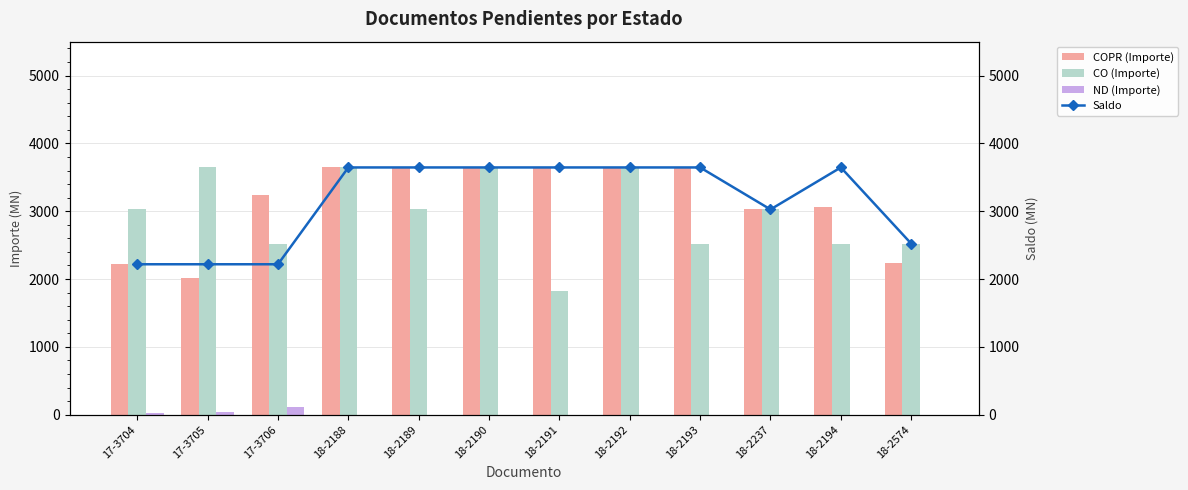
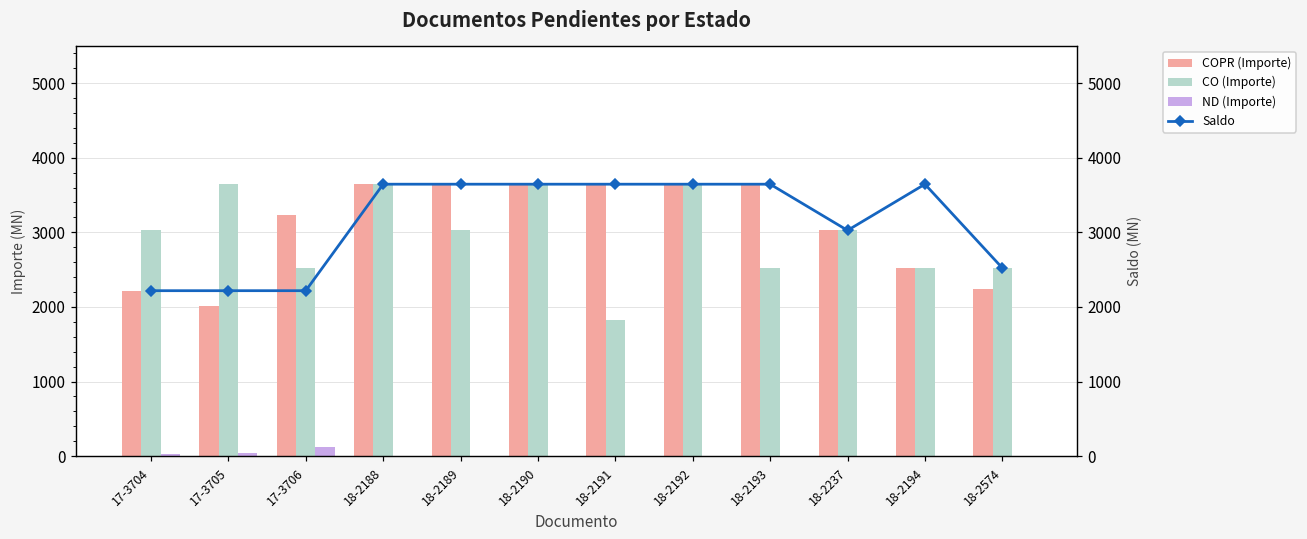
  {
    "COPR (Importe)": {
      "17-3704": 2200,
      "17-3705": 2000,
      "17-3706": 3200,
      "18-2188": 3600,
      "18-2189": 3600,
      "18-2190": 3600,
      "18-2191": 3600,
      "18-2192": 3600,
      "18-2193": 3600,
      "18-2237": 3000,
-     "18-2194": 3100,
+     "18-2194": 2500,
      "18-2574": 2200
    },
    "Saldo": {
      "17-3704": 2200,
      "17-3705": 2200,
      "17-3706": 2200,
      "18-2188": 3600,
      "18-2189": 3600,
      "18-2190": 3600,
      "18-2191": 3600,
      "18-2192": 3600,
      "18-2193": 3600,
      "18-2237": 3000,
      "18-2194": 3600,
      "18-2574": 2500
    }
  }
